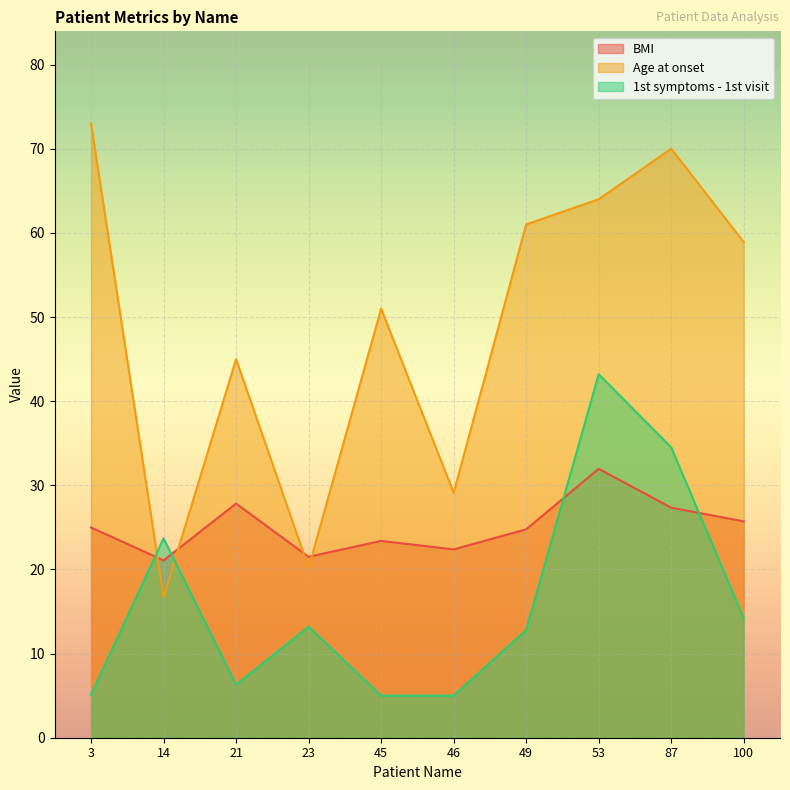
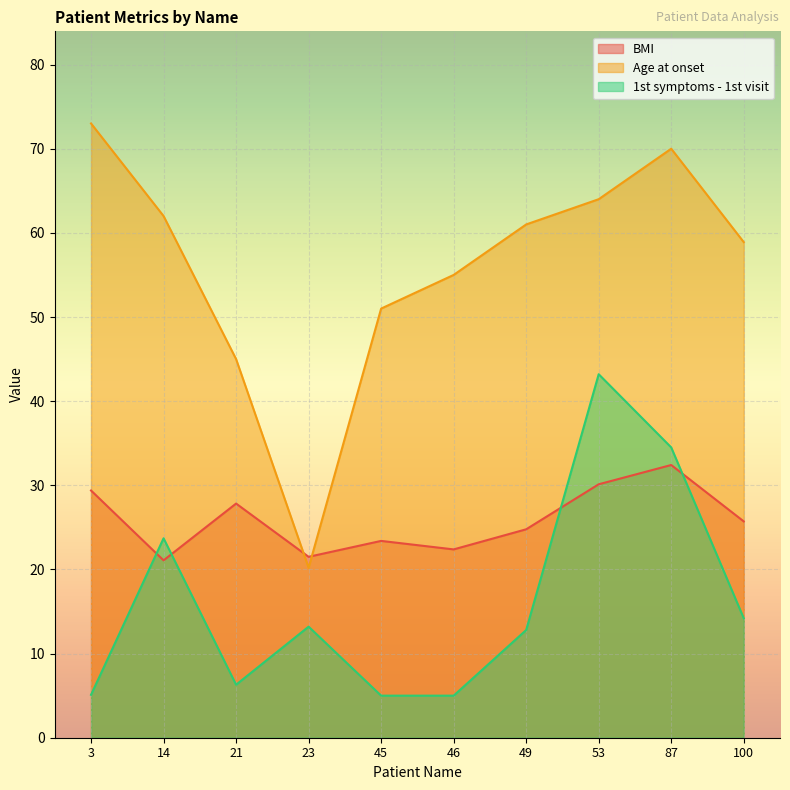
  {
    "BMI": {
-     "3": 25,
+     "3": 29,
      "14": 21,
      "21": 28,
      "23": 22,
      "45": 23,
      "46": 22,
      "49": 25,
-     "53": 32,
-     "87": 27,
+     "53": 30,
+     "87": 32,
      "100": 26
    },
    "Age at onset": {
      "3": 73,
-     "14": 17,
+     "14": 62,
      "21": 45,
      "23": 20,
      "45": 51,
-     "46": 29,
+     "46": 55,
      "49": 61,
      "53": 64,
      "87": 70,
      "100": 59
    },
    "1st symptoms - 1st visit": {
      "3": 5,
      "14": 24,
      "21": 6,
      "23": 13,
      "45": 5,
      "46": 5,
      "49": 13,
      "53": 43,
      "87": 35,
      "100": 14
    }
  }
